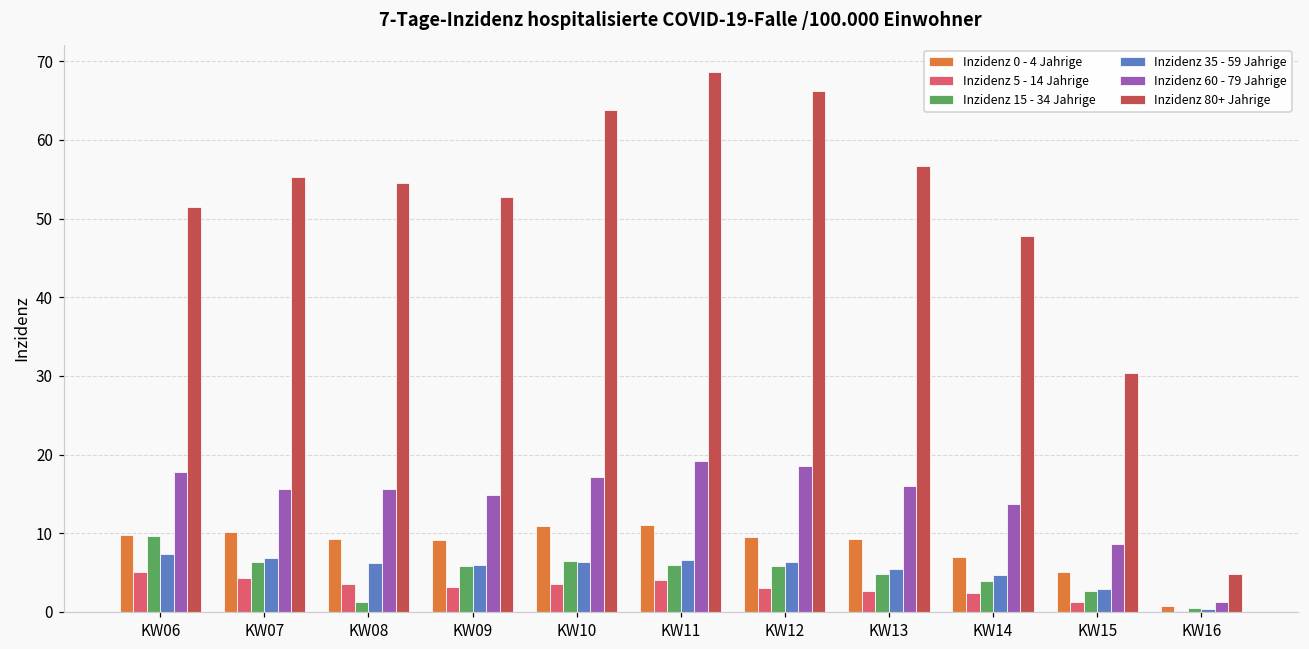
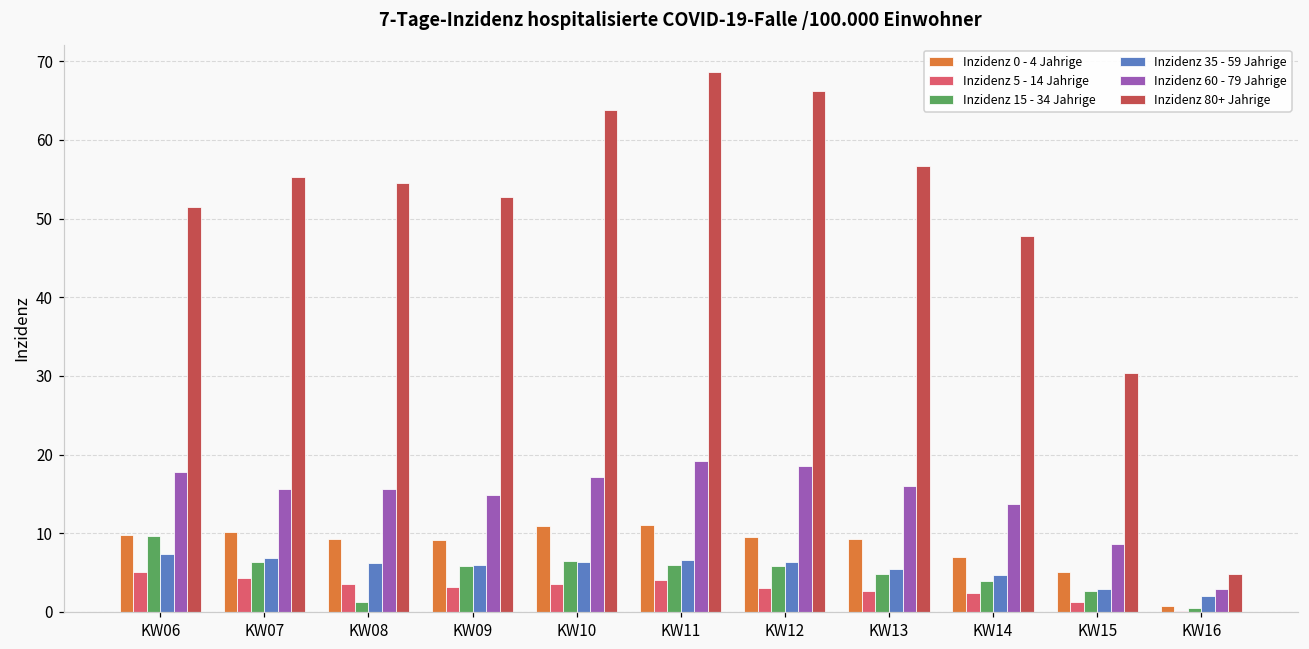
  {
    "Inzidenz 15 - 34 Jahrige": {
      "KW06": 10,
      "KW07": 6,
      "KW08": 1,
      "KW09": 6,
      "KW10": 6,
      "KW11": 6,
      "KW12": 6,
      "KW13": 5,
      "KW14": 4,
      "KW15": 3,
      "KW16": 0
    },
    "Inzidenz 35 - 59 Jahrige": {
      "KW06": 7,
      "KW07": 7,
      "KW08": 6,
      "KW09": 6,
      "KW10": 6,
      "KW11": 7,
      "KW12": 6,
      "KW13": 6,
      "KW14": 5,
      "KW15": 3,
-     "KW16": 0
+     "KW16": 2
    },
    "Inzidenz 60 - 79 Jahrige": {
      "KW06": 18,
      "KW07": 16,
      "KW08": 16,
      "KW09": 15,
      "KW10": 17,
      "KW11": 19,
      "KW12": 19,
      "KW13": 16,
      "KW14": 14,
      "KW15": 9,
-     "KW16": 1
+     "KW16": 3
    }
  }
